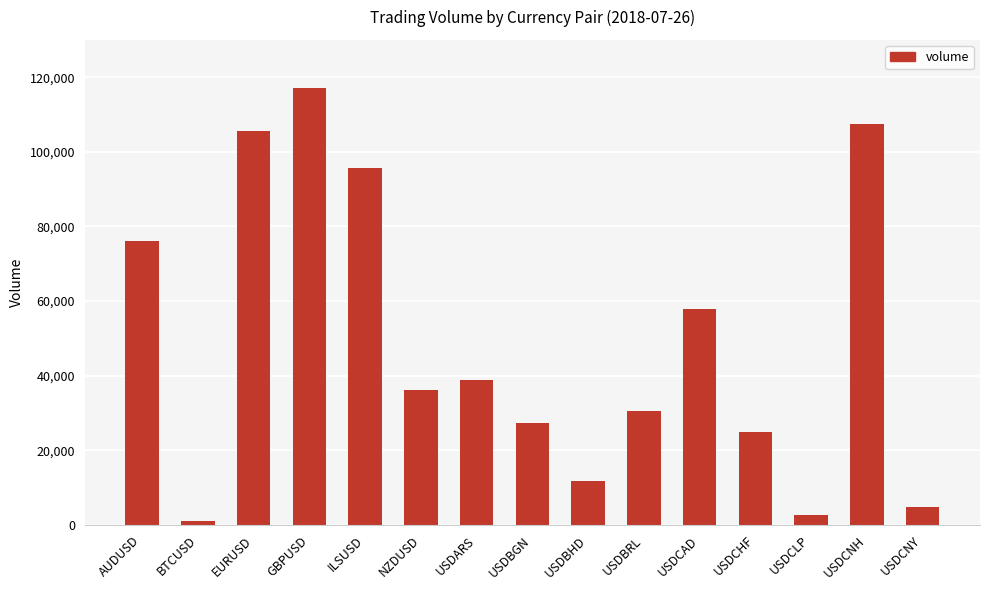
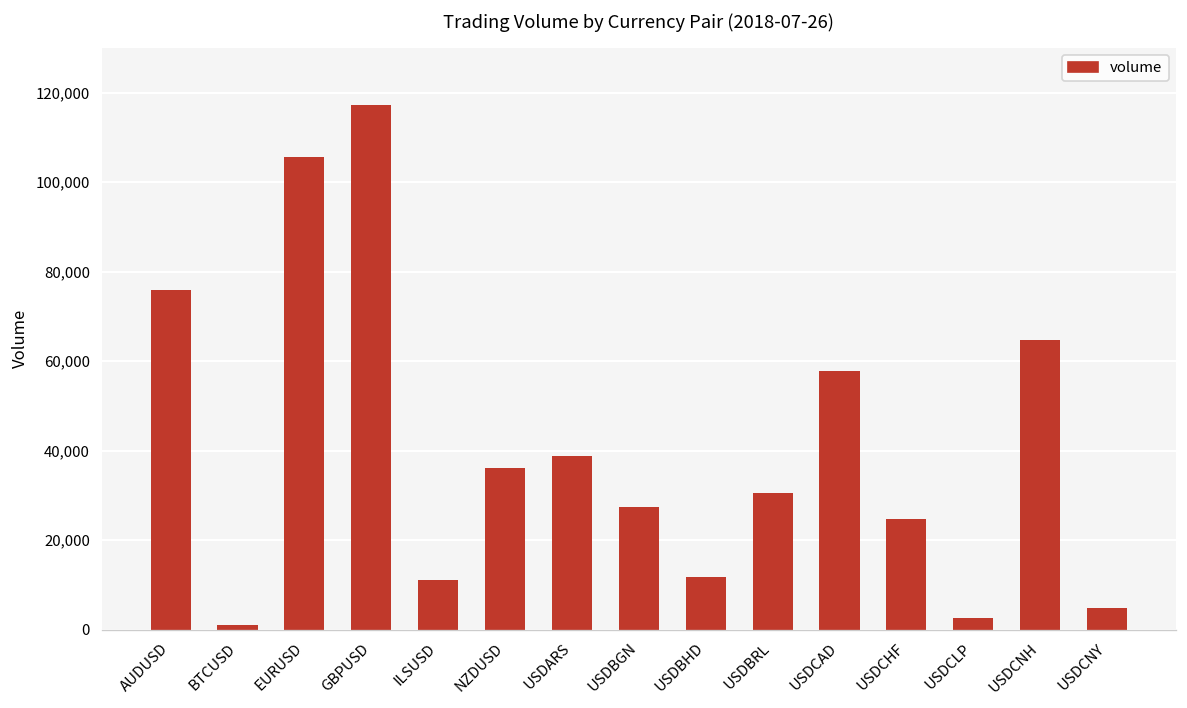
  {
    "AUDUSD": "76,000",
    "BTCUSD": "1,000",
    "EURUSD": "106,000",
    "GBPUSD": "117,000",
-   "ILSUSD": "96,000",
+   "ILSUSD": "11,000",
    "NZDUSD": "36,000",
    "USDARS": "39,000",
    "USDBGN": "27,000",
    "USDBHD": "12,000",
    "USDBRL": "31,000",
    "USDCAD": "58,000",
    "USDCHF": "25,000",
    "USDCLP": "3,000",
-   "USDCNH": "108,000",
+   "USDCNH": "65,000",
    "USDCNY": "5,000"
  }
